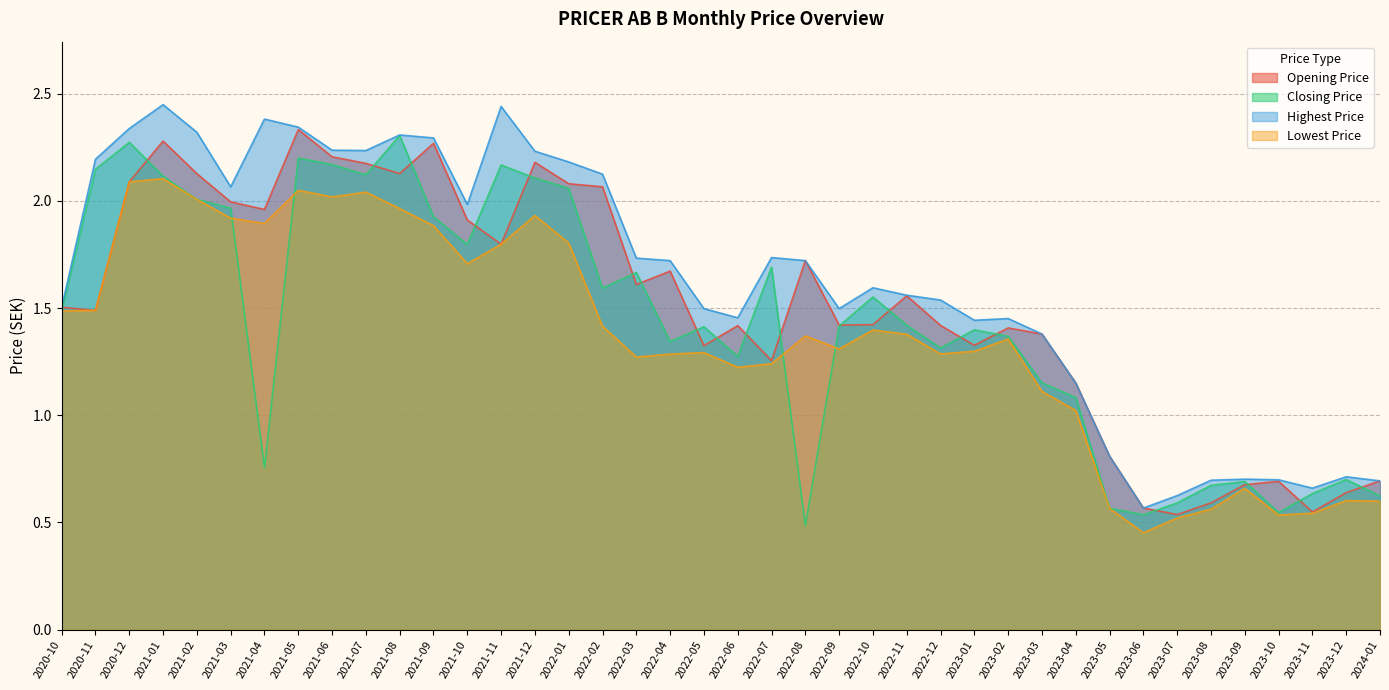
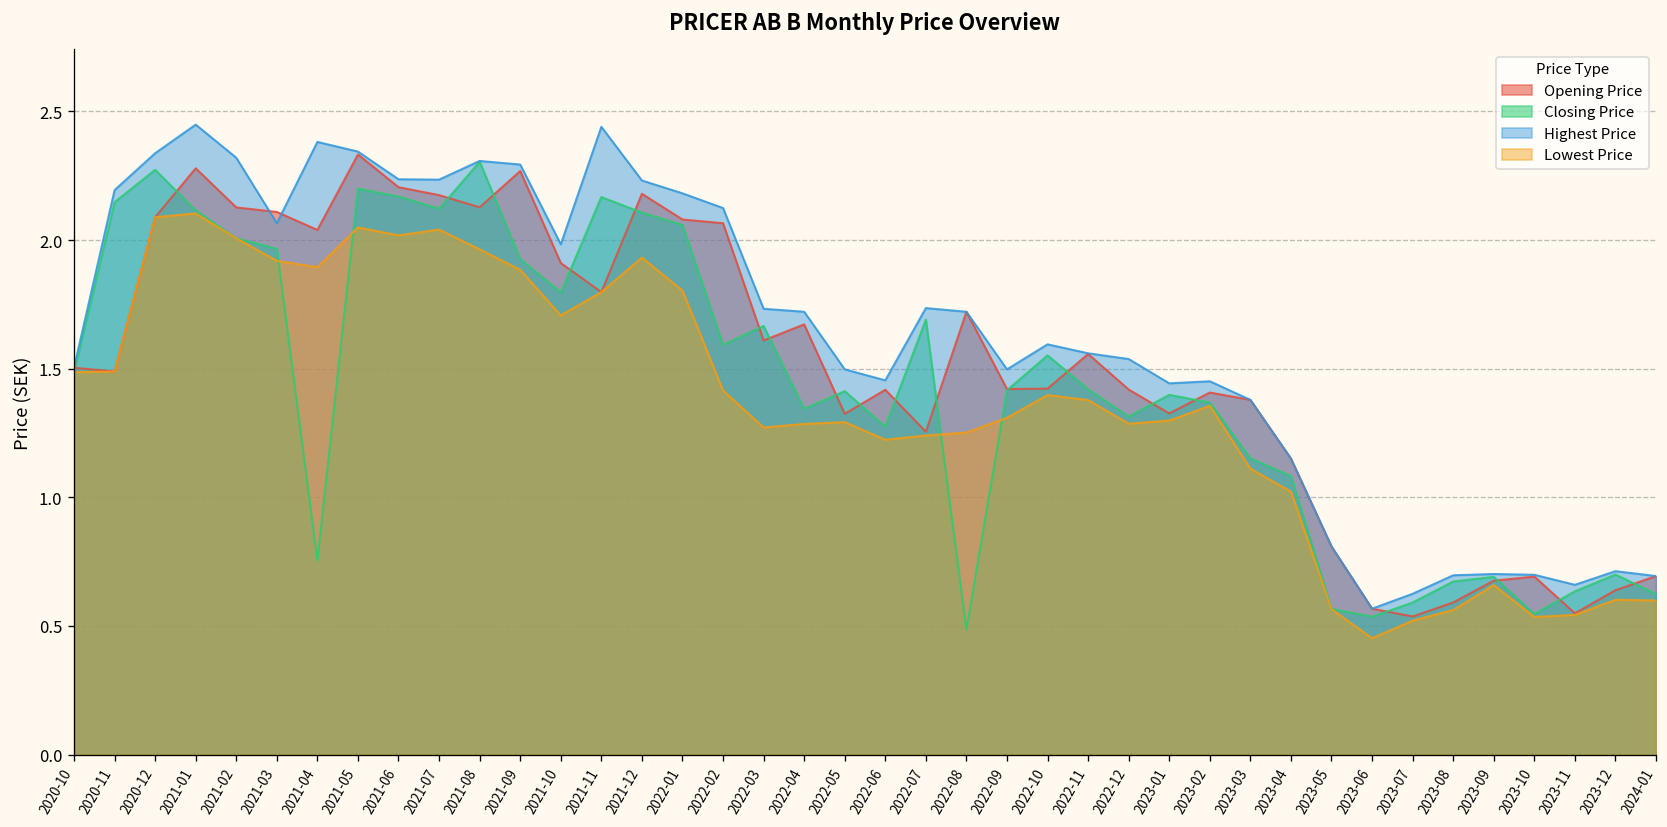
  {
    "Opening Price": {
      "2021-01": 2.28,
      "2021-02": 2.13,
-     "2021-03": 2.00,
-     "2021-04": 1.96,
+     "2021-03": 2.11,
+     "2021-04": 2.04,
      "2021-06": 2.21,
      "2021-07": 2.17,
      "2021-08": 2.13,
      "2021-09": 2.27,
      "2021-10": 1.91,
      "2021-12": 2.18,
      "2022-01": 2.08,
      "2022-02": 2.07,
      "2022-03": 1.61,
      "2022-04": 1.67,
      "2022-05": 1.32,
      "2022-06": 1.42,
      "2022-07": 1.25,
      "2022-10": 1.42,
      "2022-12": 1.42,
      "2023-01": 1.33,
      "2023-02": 1.41,
      "2023-07": 0.54,
      "2023-08": 0.59,
      "2023-09": 0.68,
      "2023-12": 0.64
    },
    "Closing Price": {
      "2020-11": 2.15,
      "2020-12": 2.27,
      "2021-03": 1.97,
      "2021-04": 0.76,
      "2021-05": 2.20,
      "2021-06": 2.17,
      "2021-07": 2.12,
      "2021-09": 1.93,
      "2021-10": 1.80,
      "2021-11": 2.17,
      "2021-12": 2.11,
      "2022-01": 2.06,
      "2022-02": 1.59,
      "2022-03": 1.67,
      "2022-04": 1.34,
      "2022-05": 1.41,
      "2022-06": 1.27,
      "2022-07": 1.69,
      "2022-08": 0.49,
      "2022-10": 1.55,
      "2022-11": 1.42,
      "2022-12": 1.31,
      "2023-01": 1.40,
      "2023-02": 1.37,
      "2023-03": 1.15,
      "2023-04": 1.08,
      "2023-06": 0.54,
      "2023-07": 0.59,
      "2023-08": 0.67,
      "2023-11": 0.64,
      "2023-12": 0.70,
      "2024-01": 0.62
    },
    "Highest Price": {
      "2020-11": 2.19,
      "2020-12": 2.34,
      "2021-01": 2.45,
      "2021-02": 2.32,
      "2021-03": 2.07,
      "2021-04": 2.38,
      "2021-06": 2.24,
      "2021-07": 2.23,
      "2021-09": 2.29,
      "2021-10": 1.98,
      "2021-11": 2.44,
      "2021-12": 2.23,
      "2022-01": 2.18,
      "2022-02": 2.12,
      "2022-03": 1.73,
      "2022-04": 1.72,
      "2022-05": 1.50,
      "2022-06": 1.45,
      "2022-07": 1.74,
      "2022-09": 1.50,
      "2022-10": 1.59,
      "2022-12": 1.54,
      "2023-01": 1.44,
      "2023-02": 1.45,
      "2023-07": 0.63,
      "2023-08": 0.70,
      "2023-11": 0.66,
      "2023-12": 0.71
    },
    "Lowest Price": {
      "2021-03": 1.92,
      "2021-04": 1.89,
      "2021-05": 2.05,
      "2021-06": 2.02,
      "2021-07": 2.04,
      "2021-08": 1.96,
      "2021-09": 1.88,
      "2021-10": 1.71,
      "2021-12": 1.93,
      "2022-01": 1.80,
      "2022-02": 1.42,
      "2022-03": 1.27,
      "2022-04": 1.29,
      "2022-05": 1.29,
      "2022-06": 1.22,
      "2022-07": 1.24,
-     "2022-08": 1.37,
+     "2022-08": 1.25,
      "2022-09": 1.31,
      "2022-10": 1.40,
      "2022-11": 1.38,
      "2022-12": 1.29,
      "2023-01": 1.30,
      "2023-02": 1.36,
      "2023-03": 1.11,
      "2023-04": 1.02,
      "2023-06": 0.45,
      "2023-07": 0.52,
      "2023-08": 0.56,
      "2023-09": 0.66,
      "2023-12": 0.60,
      "2024-01": 0.60
    }
  }
